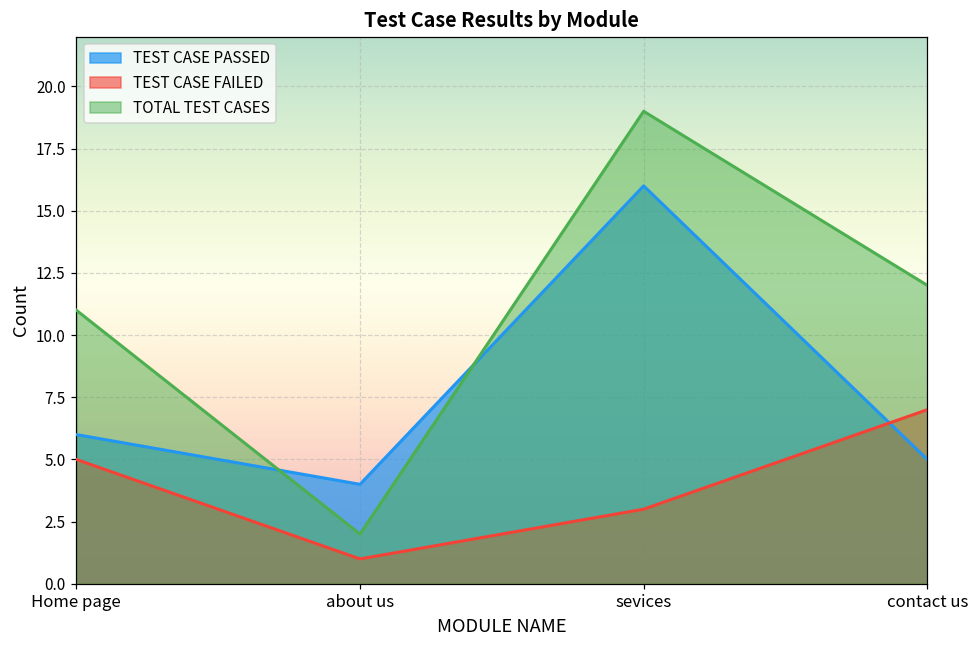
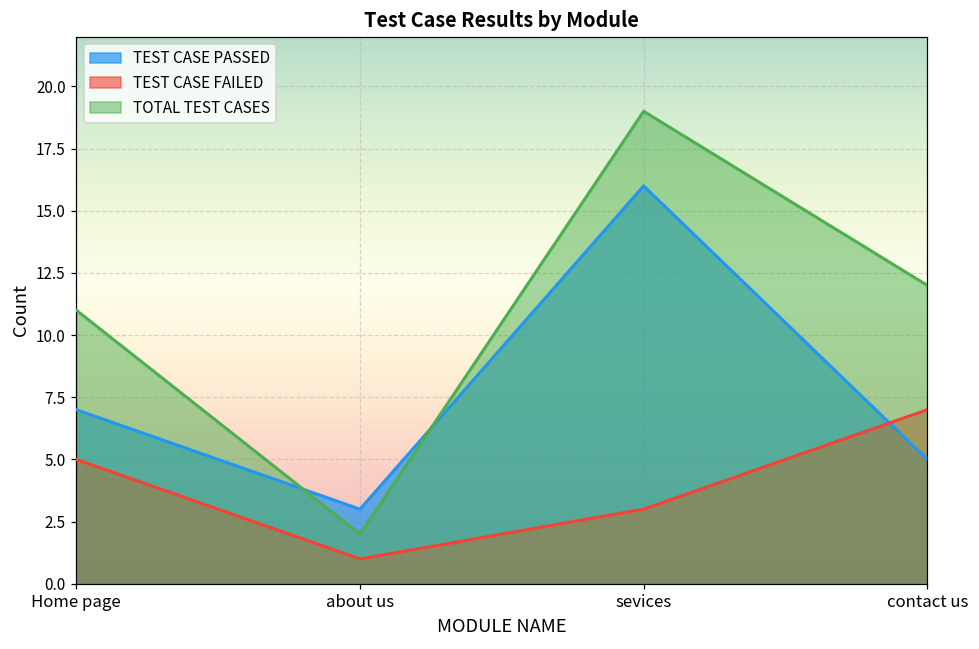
  {
    "TEST CASE PASSED": {
-     "Home page": 6,
-     "about us": 4,
+     "Home page": 7,
+     "about us": 3,
      "sevices": 16,
      "contact us": 5
    },
    "TEST CASE FAILED": {
      "Home page": 5,
      "about us": 1,
      "sevices": 3,
      "contact us": 7
    },
    "TOTAL TEST CASES": {
      "Home page": 11,
      "about us": 2,
      "sevices": 19,
      "contact us": 12
    }
  }
